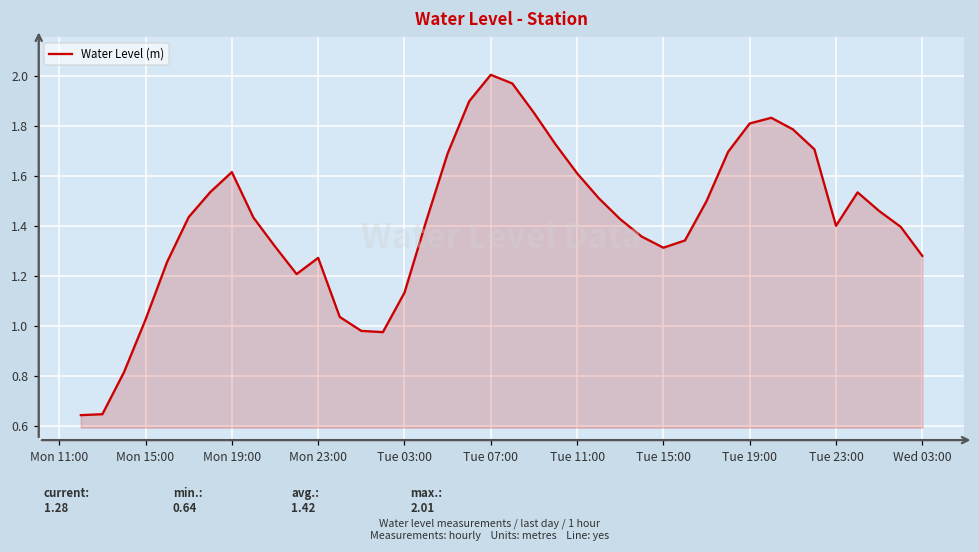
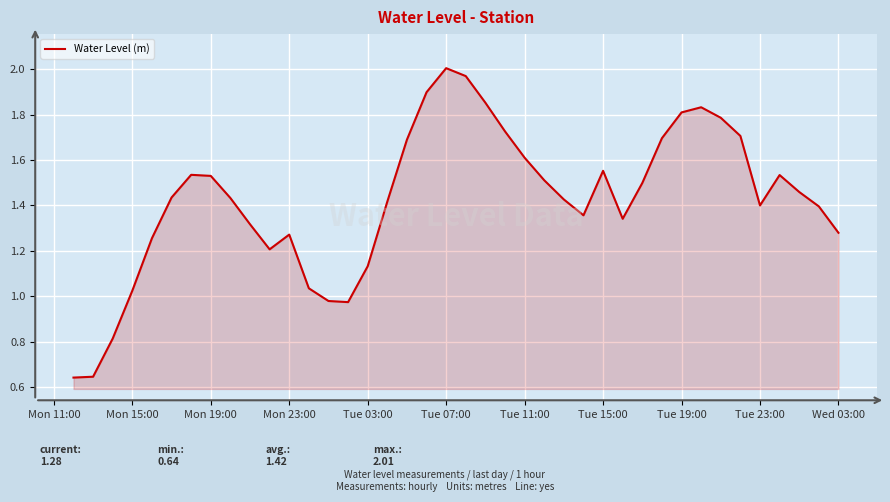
  {
    "Mon 15:00": 1.02,
-   "Mon 19:00": 1.62,
+   "Mon 19:00": 1.53,
    "Mon 23:00": 1.27,
    "Tue 03:00": 1.13,
    "Tue 07:00": 2.01,
    "Tue 11:00": 1.61,
-   "Tue 15:00": 1.31,
+   "Tue 15:00": 1.55,
    "Tue 19:00": 1.81,
    "Tue 23:00": 1.40,
    "Wed 03:00": 1.28
  }
